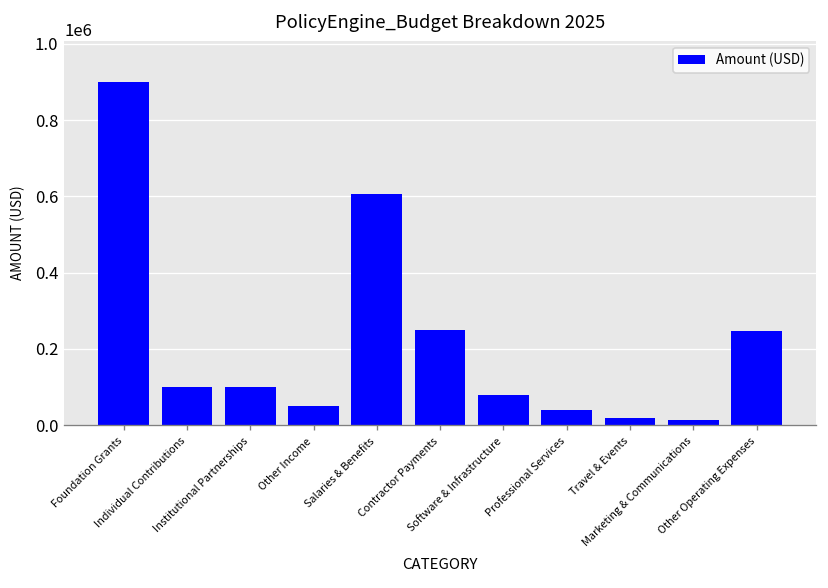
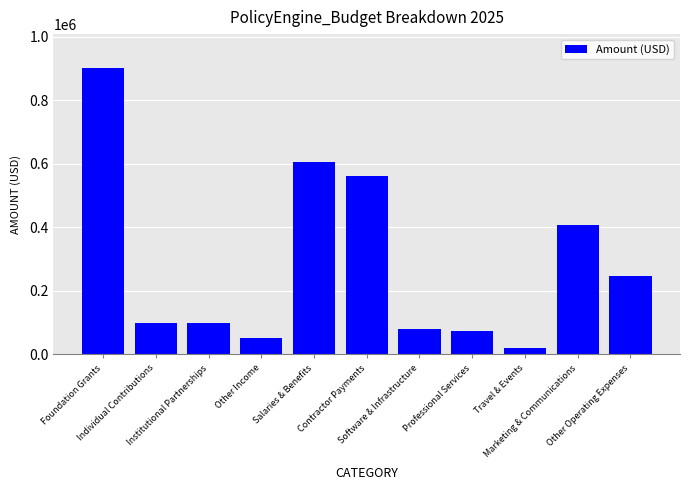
  {
    "Foundation Grants": 900000,
    "Individual Contributions": 100000,
    "Institutional Partnerships": 100000,
    "Other Income": 50000,
    "Salaries & Benefits": 610000,
-   "Contractor Payments": 250000,
+   "Contractor Payments": 560000,
    "Software & Infrastructure": 80000,
-   "Professional Services": 40000,
+   "Professional Services": 70000,
    "Travel & Events": 20000,
-   "Marketing & Communications": 20000,
+   "Marketing & Communications": 410000,
    "Other Operating Expenses": 250000
  }
